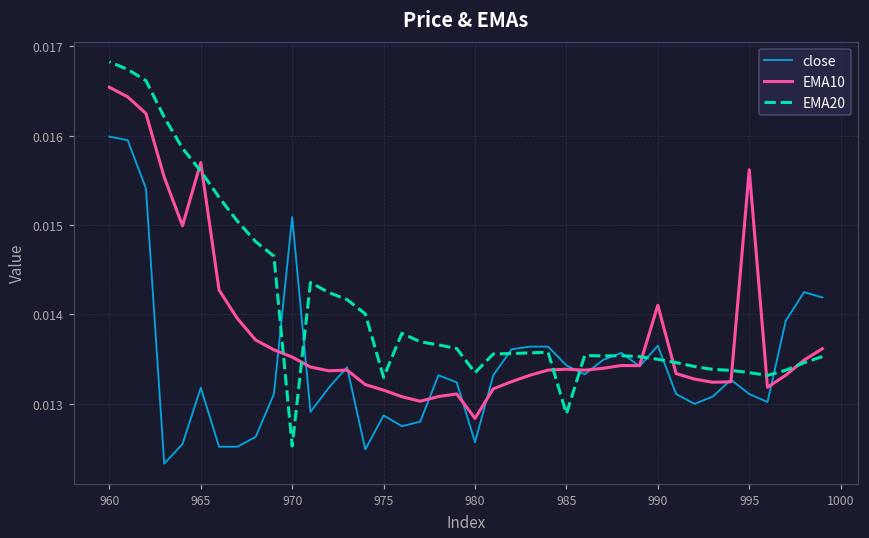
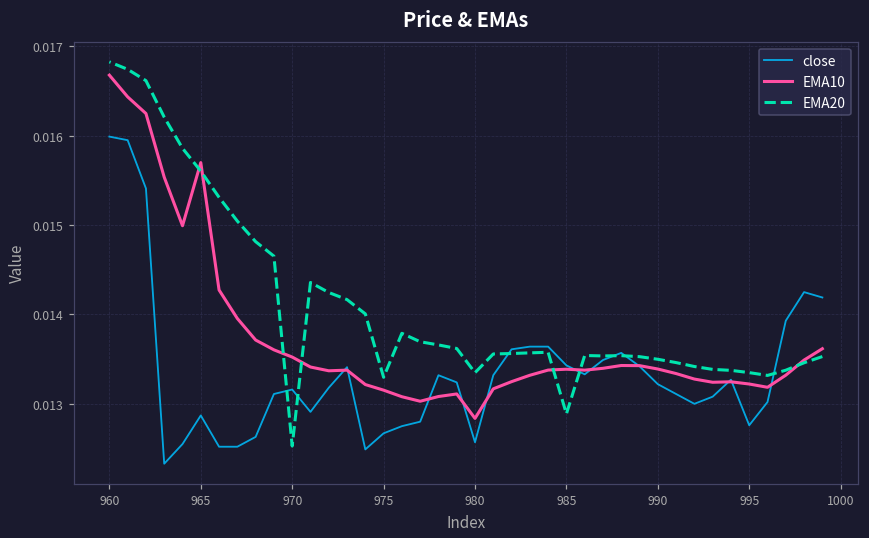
  {
    "close": {
      "960": 0.0160,
-     "965": 0.0132,
-     "970": 0.0151,
-     "975": 0.0129,
+     "965": 0.0129,
+     "970": 0.0132,
+     "975": 0.0127,
      "980": 0.0126,
      "985": 0.0134,
-     "990": 0.0137,
-     "995": 0.0131
+     "990": 0.0132,
+     "995": 0.0128
    },
    "EMA10": {
-     "960": 0.0165,
+     "960": 0.0167,
      "965": 0.0157,
      "970": 0.0135,
      "975": 0.0132,
      "980": 0.0128,
      "985": 0.0134,
-     "990": 0.0141,
-     "995": 0.0156
+     "990": 0.0134,
+     "995": 0.0132
    },
    "EMA20": {
      "960": 0.0168,
      "965": 0.0156,
      "970": 0.0125,
      "975": 0.0133,
      "980": 0.0133,
      "985": 0.0129,
      "990": 0.0135,
      "995": 0.0133
    }
  }
